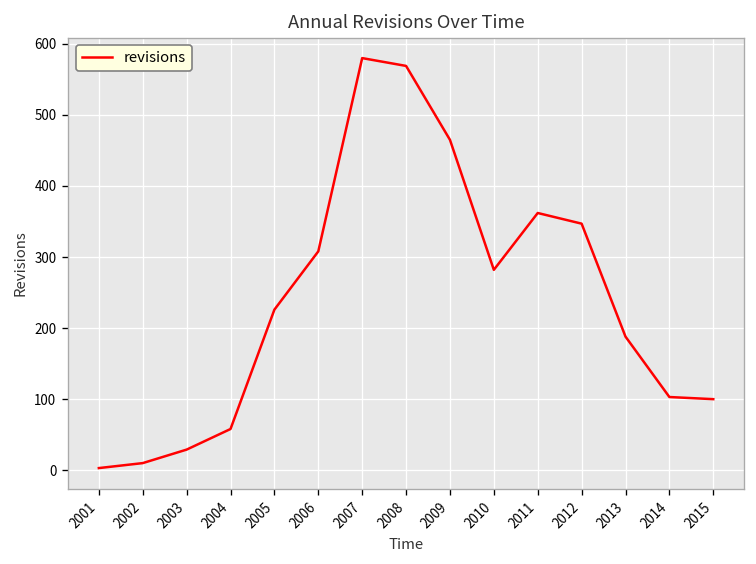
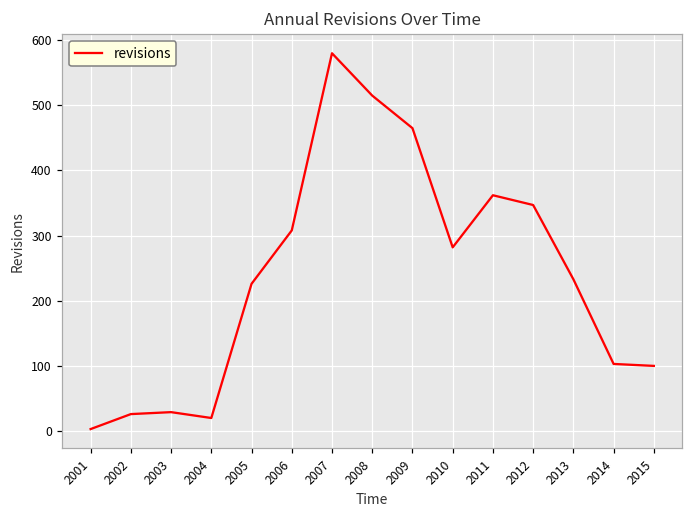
  {
    "2001": 0,
-   "2002": 10,
+   "2002": 30,
    "2003": 30,
-   "2004": 60,
+   "2004": 20,
    "2005": 230,
    "2006": 310,
    "2007": 580,
-   "2008": 570,
+   "2008": 520,
    "2009": 470,
    "2010": 280,
    "2011": 360,
    "2012": 350,
-   "2013": 190,
+   "2013": 230,
    "2014": 100,
    "2015": 100
  }
